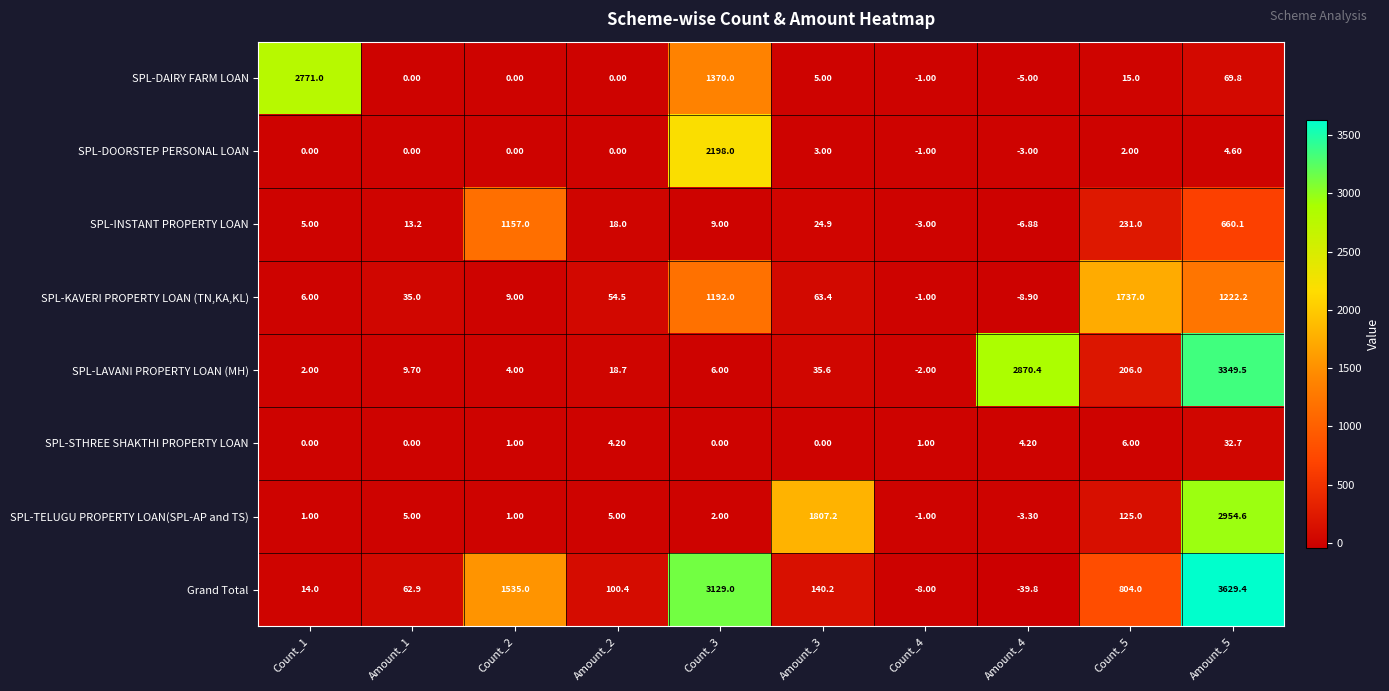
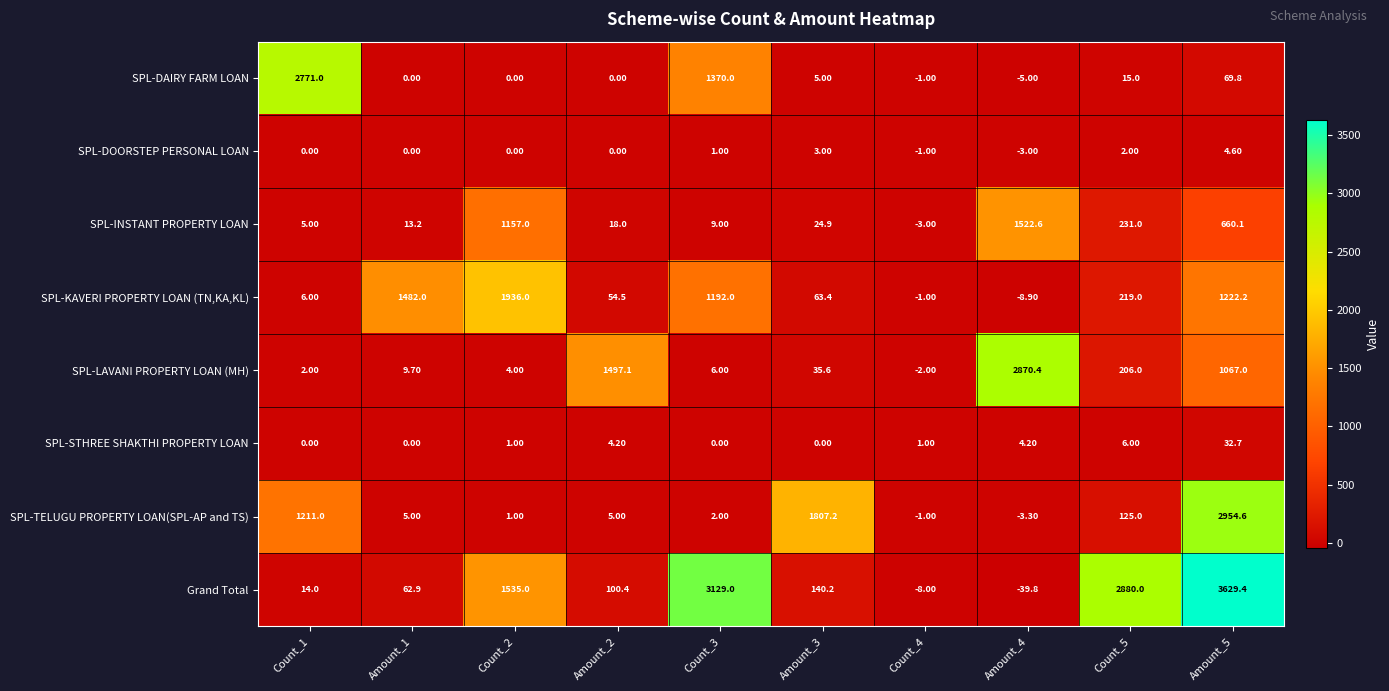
  {
    "SPL-DAIRY FARM LOAN": {
      "Count_1": 2771.0,
      "Amount_1": 0.00,
      "Count_2": 0.00,
      "Amount_2": 0.00,
      "Count_3": 1370.0,
      "Amount_3": 5.00,
      "Count_4": -1.00,
      "Amount_4": -5.00,
      "Count_5": 15.0,
      "Amount_5": 69.8
    },
    "SPL-DOORSTEP PERSONAL LOAN": {
      "Count_1": 0.00,
      "Amount_1": 0.00,
      "Count_2": 0.00,
      "Amount_2": 0.00,
-     "Count_3": 2198.0,
+     "Count_3": 1.00,
      "Amount_3": 3.00,
      "Count_4": -1.00,
      "Amount_4": -3.00,
      "Count_5": 2.00,
      "Amount_5": 4.60
    },
    "SPL-INSTANT PROPERTY LOAN": {
      "Count_1": 5.00,
      "Amount_1": 13.2,
      "Count_2": 1157.0,
      "Amount_2": 18.0,
      "Count_3": 9.00,
      "Amount_3": 24.9,
      "Count_4": -3.00,
-     "Amount_4": -6.88,
+     "Amount_4": 1522.6,
      "Count_5": 231.0,
      "Amount_5": 660.1
    },
    "SPL-KAVERI PROPERTY LOAN (TN,KA,KL)": {
      "Count_1": 6.00,
-     "Amount_1": 35.0,
-     "Count_2": 9.00,
+     "Amount_1": 1482.0,
+     "Count_2": 1936.0,
      "Amount_2": 54.5,
      "Count_3": 1192.0,
      "Amount_3": 63.4,
      "Count_4": -1.00,
      "Amount_4": -8.90,
-     "Count_5": 1737.0,
+     "Count_5": 219.0,
      "Amount_5": 1222.2
    },
    "SPL-LAVANI PROPERTY LOAN (MH)": {
      "Count_1": 2.00,
      "Amount_1": 9.70,
      "Count_2": 4.00,
-     "Amount_2": 18.7,
+     "Amount_2": 1497.1,
      "Count_3": 6.00,
      "Amount_3": 35.6,
      "Count_4": -2.00,
      "Amount_4": 2870.4,
      "Count_5": 206.0,
-     "Amount_5": 3349.5
+     "Amount_5": 1067.0
    },
    "SPL-STHREE SHAKTHI PROPERTY LOAN": {
      "Count_1": 0.00,
      "Amount_1": 0.00,
      "Count_2": 1.00,
      "Amount_2": 4.20,
      "Count_3": 0.00,
      "Amount_3": 0.00,
      "Count_4": 1.00,
      "Amount_4": 4.20,
      "Count_5": 6.00,
      "Amount_5": 32.7
    },
    "SPL-TELUGU PROPERTY LOAN(SPL-AP and TS)": {
-     "Count_1": 1.00,
+     "Count_1": 1211.0,
      "Amount_1": 5.00,
      "Count_2": 1.00,
      "Amount_2": 5.00,
      "Count_3": 2.00,
      "Amount_3": 1807.2,
      "Count_4": -1.00,
      "Amount_4": -3.30,
      "Count_5": 125.0,
      "Amount_5": 2954.6
    },
    "Grand Total": {
      "Count_1": 14.0,
      "Amount_1": 62.9,
      "Count_2": 1535.0,
      "Amount_2": 100.4,
      "Count_3": 3129.0,
      "Amount_3": 140.2,
      "Count_4": -8.00,
      "Amount_4": -39.8,
-     "Count_5": 804.0,
+     "Count_5": 2880.0,
      "Amount_5": 3629.4
    }
  }
